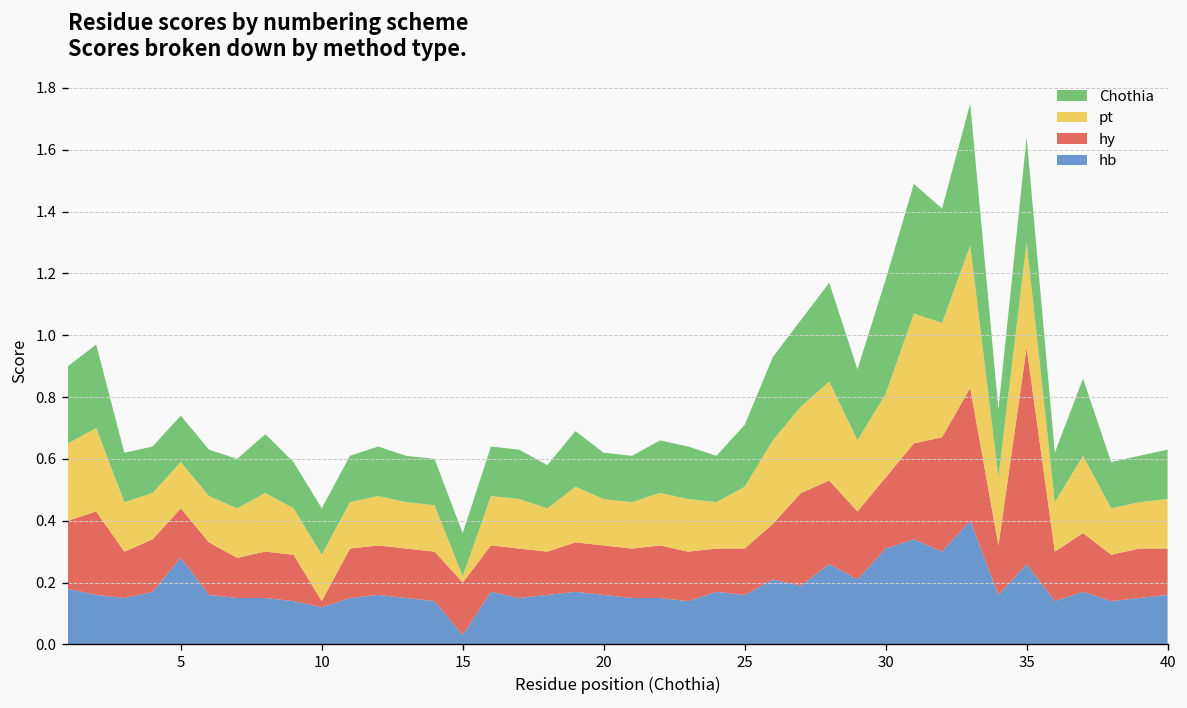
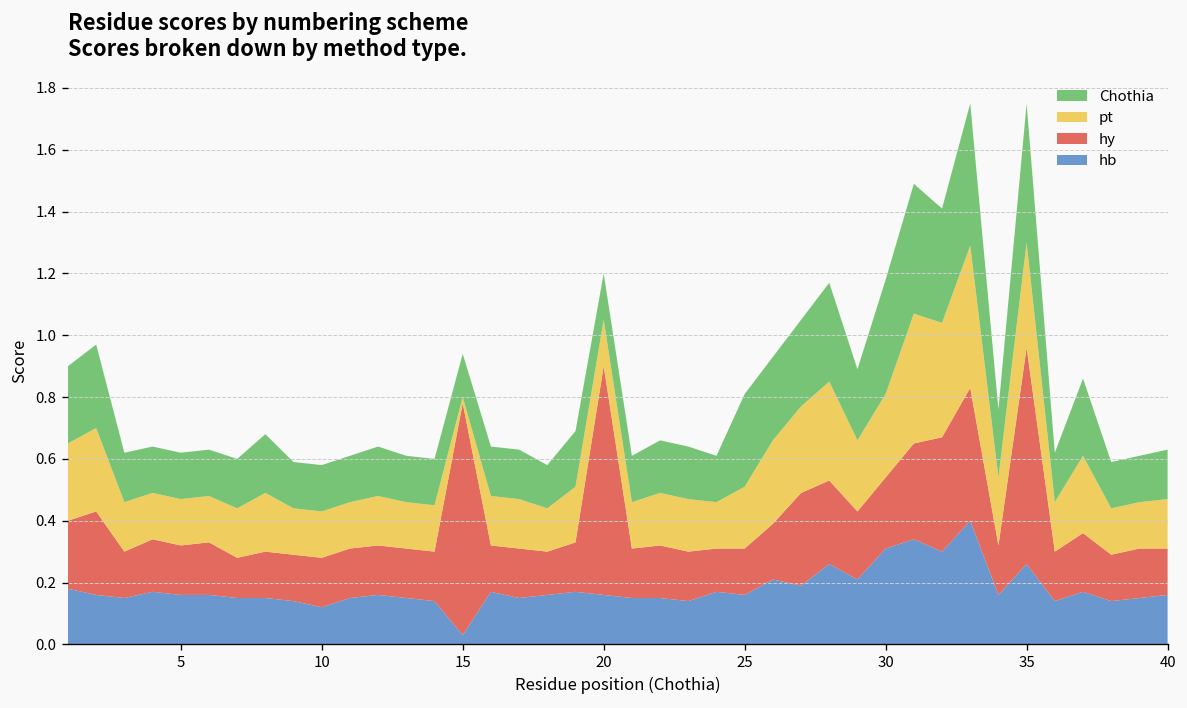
  {
    "hb": {
-     "5": 0.28,
+     "5": 0.16,
      "10": 0.12,
      "15": 0.03,
      "20": 0.16,
      "25": 0.16,
      "30": 0.31,
      "35": 0.26,
      "40": 0.16
    },
    "hy": {
      "5": 0.16,
-     "10": 0.02,
-     "15": 0.17,
-     "20": 0.16,
+     "10": 0.16,
+     "15": 0.75,
+     "20": 0.74,
      "25": 0.15,
      "30": 0.23,
      "35": 0.70,
      "40": 0.15
    },
    "pt": {
      "5": 0.15,
      "10": 0.15,
      "15": 0.02,
      "20": 0.15,
      "25": 0.20,
      "30": 0.27,
      "35": 0.34,
      "40": 0.16
    },
    "Chothia": {
      "5": 0.15,
      "10": 0.15,
      "15": 0.14,
      "20": 0.15,
-     "25": 0.2,
+     "25": 0.3,
      "30": 0.37,
-     "35": 0.34,
+     "35": 0.45,
      "40": 0.16
    }
  }
